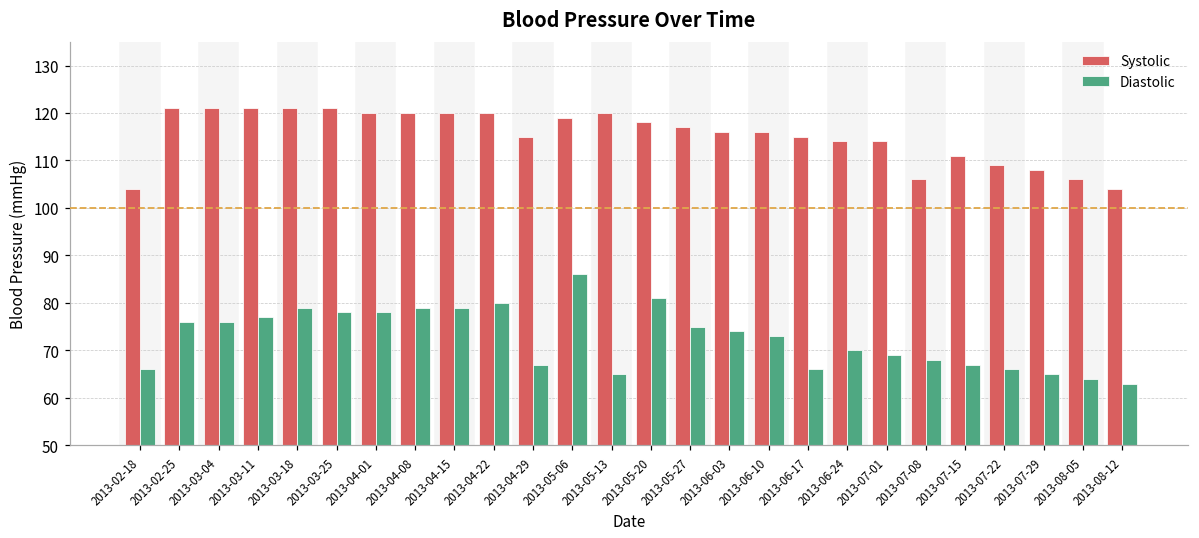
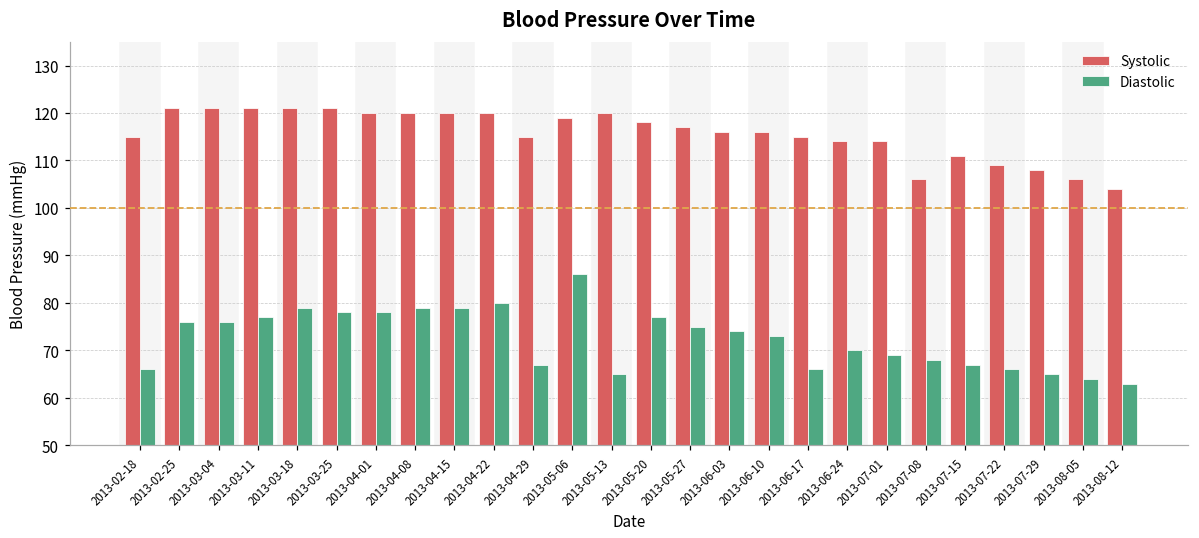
  {
    "Systolic": {
-     "2013-02-18": 104,
+     "2013-02-18": 115,
      "2013-02-25": 121,
      "2013-03-04": 121,
      "2013-03-11": 121,
      "2013-03-18": 121,
      "2013-03-25": 121,
      "2013-04-01": 120,
      "2013-04-08": 120,
      "2013-04-15": 120,
      "2013-04-22": 120,
      "2013-04-29": 115,
      "2013-05-06": 119,
      "2013-05-13": 120,
      "2013-05-20": 118,
      "2013-05-27": 117,
      "2013-06-03": 116,
      "2013-06-10": 116,
      "2013-06-17": 115,
      "2013-06-24": 114,
      "2013-07-01": 114,
      "2013-07-08": 106,
      "2013-07-15": 111,
      "2013-07-22": 109,
      "2013-07-29": 108,
      "2013-08-05": 106,
      "2013-08-12": 104
    },
    "Diastolic": {
      "2013-02-18": 66,
      "2013-02-25": 76,
      "2013-03-04": 76,
      "2013-03-11": 77,
      "2013-03-18": 79,
      "2013-03-25": 78,
      "2013-04-01": 78,
      "2013-04-08": 79,
      "2013-04-15": 79,
      "2013-04-22": 80,
      "2013-04-29": 67,
      "2013-05-06": 86,
      "2013-05-13": 65,
-     "2013-05-20": 81,
+     "2013-05-20": 77,
      "2013-05-27": 75,
      "2013-06-03": 74,
      "2013-06-10": 73,
      "2013-06-17": 66,
      "2013-06-24": 70,
      "2013-07-01": 69,
      "2013-07-08": 68,
      "2013-07-15": 67,
      "2013-07-22": 66,
      "2013-07-29": 65,
      "2013-08-05": 64,
      "2013-08-12": 63
    }
  }
